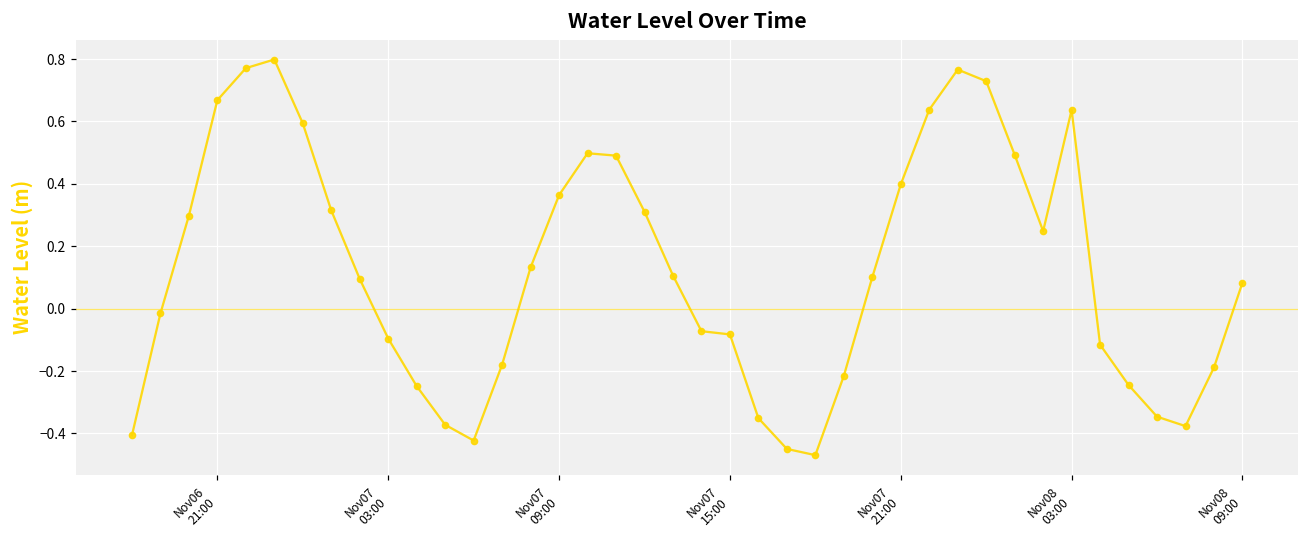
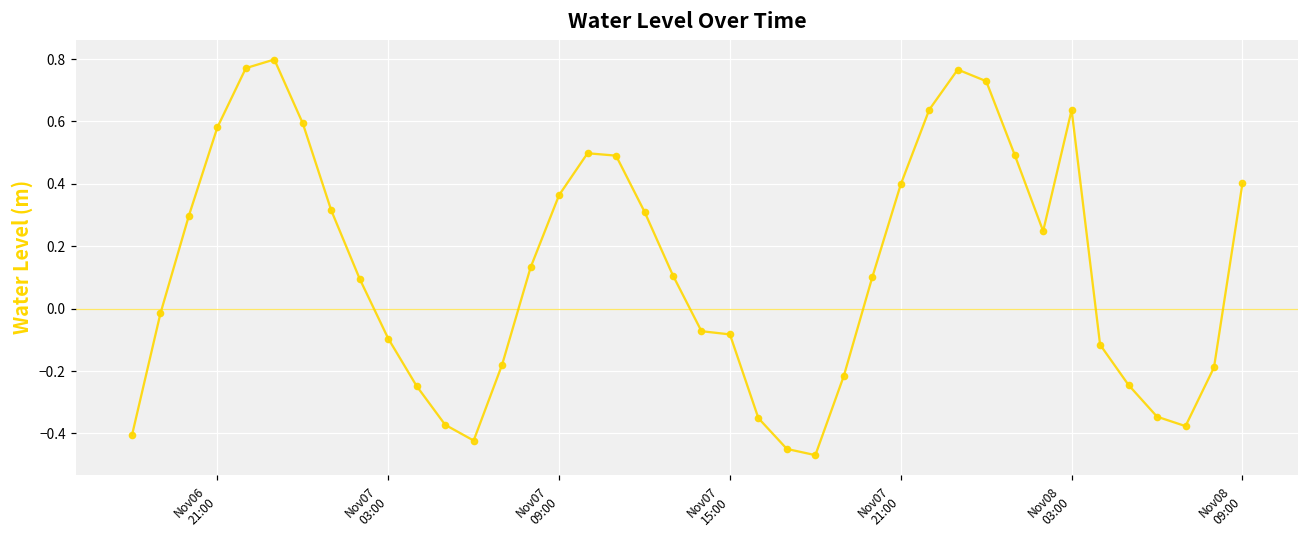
  {
-   "Nov06 21:00": 0.67,
+   "Nov06 21:00": 0.58,
    "Nov07 03:00": -0.10,
    "Nov07 09:00": 0.36,
    "Nov07 15:00": -0.08,
    "Nov07 21:00": 0.40,
    "Nov08 03:00": 0.64,
-   "Nov08 09:00": 0.08
+   "Nov08 09:00": 0.40
  }
